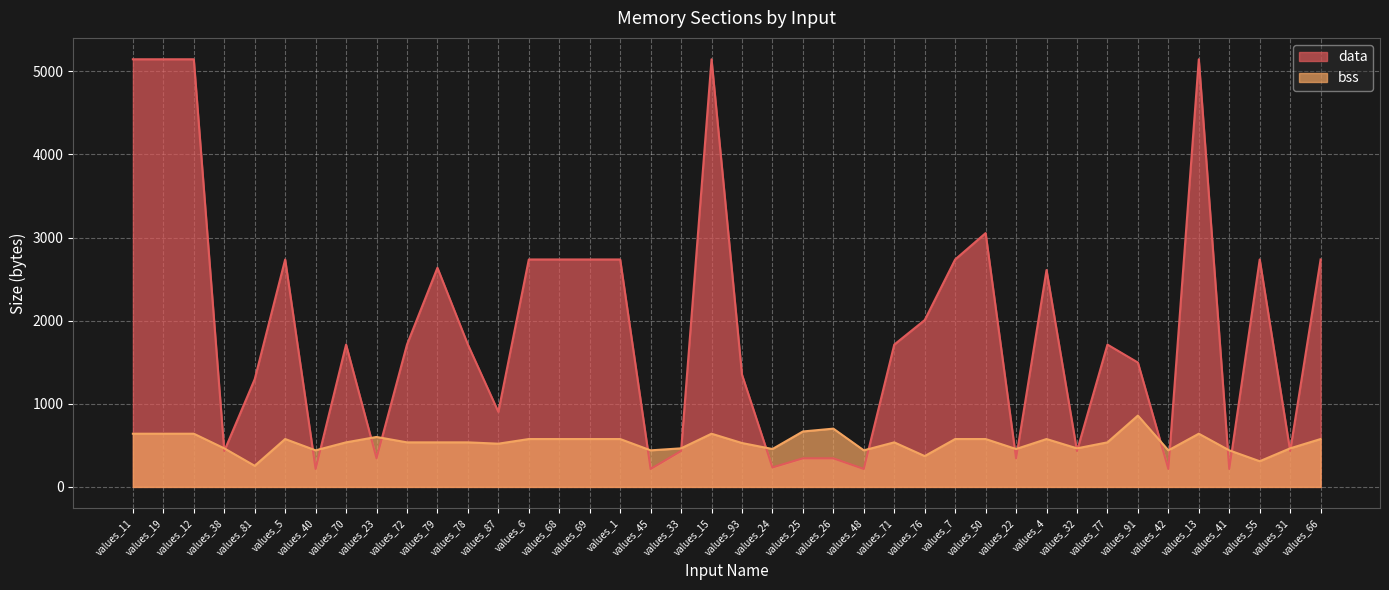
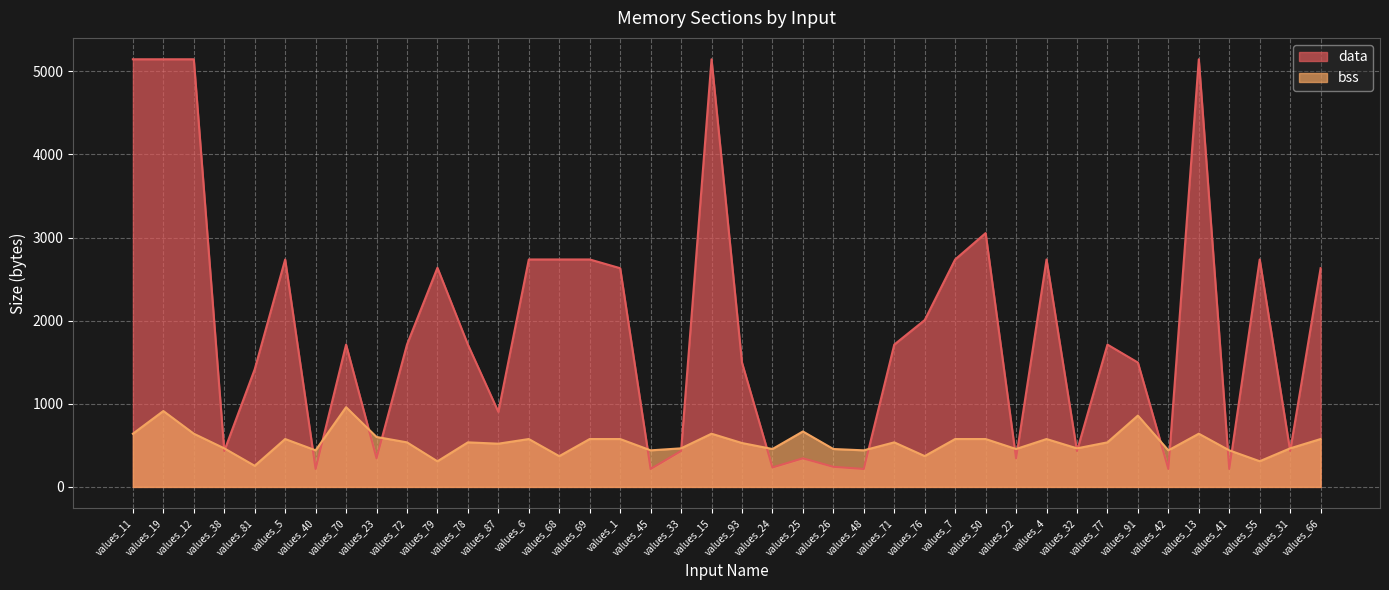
  {
    "data": {
      "values_11": 5100,
      "values_19": 5100,
      "values_12": 5100,
      "values_38": 400,
-     "values_81": 1300,
+     "values_81": 1400,
      "values_5": 2700,
      "values_40": 200,
      "values_70": 1700,
      "values_23": 300,
      "values_72": 1700,
      "values_79": 2600,
      "values_78": 1700,
      "values_87": 900,
      "values_6": 2700,
      "values_68": 2700,
      "values_69": 2700,
-     "values_1": 2700,
+     "values_1": 2600,
      "values_45": 200,
      "values_33": 400,
      "values_15": 5100,
-     "values_93": 1400,
+     "values_93": 1500,
      "values_24": 200,
      "values_25": 300,
-     "values_26": 300,
+     "values_26": 200,
      "values_48": 200,
      "values_71": 1700,
      "values_76": 2000,
      "values_7": 2700,
      "values_50": 3100,
      "values_22": 300,
-     "values_4": 2600,
+     "values_4": 2700,
      "values_32": 400,
      "values_77": 1700,
      "values_91": 1500,
      "values_42": 200,
      "values_13": 5100,
      "values_41": 200,
      "values_55": 2700,
      "values_31": 400,
-     "values_66": 2700
+     "values_66": 2600
    },
    "bss": {
      "values_11": 600,
-     "values_19": 600,
+     "values_19": 900,
      "values_12": 600,
      "values_38": 500,
      "values_81": 300,
      "values_5": 600,
      "values_40": 400,
-     "values_70": 500,
+     "values_70": 1000,
      "values_23": 600,
      "values_72": 500,
-     "values_79": 500,
+     "values_79": 300,
      "values_78": 500,
      "values_87": 500,
      "values_6": 600,
-     "values_68": 600,
+     "values_68": 400,
      "values_69": 600,
      "values_1": 600,
      "values_45": 400,
      "values_33": 500,
      "values_15": 600,
      "values_93": 500,
      "values_24": 500,
      "values_25": 700,
-     "values_26": 700,
+     "values_26": 500,
      "values_48": 400,
      "values_71": 500,
      "values_76": 400,
      "values_7": 600,
      "values_50": 600,
      "values_22": 500,
      "values_4": 600,
      "values_32": 500,
      "values_77": 500,
      "values_91": 900,
      "values_42": 400,
      "values_13": 600,
      "values_41": 400,
      "values_55": 300,
      "values_31": 500,
      "values_66": 600
    }
  }
